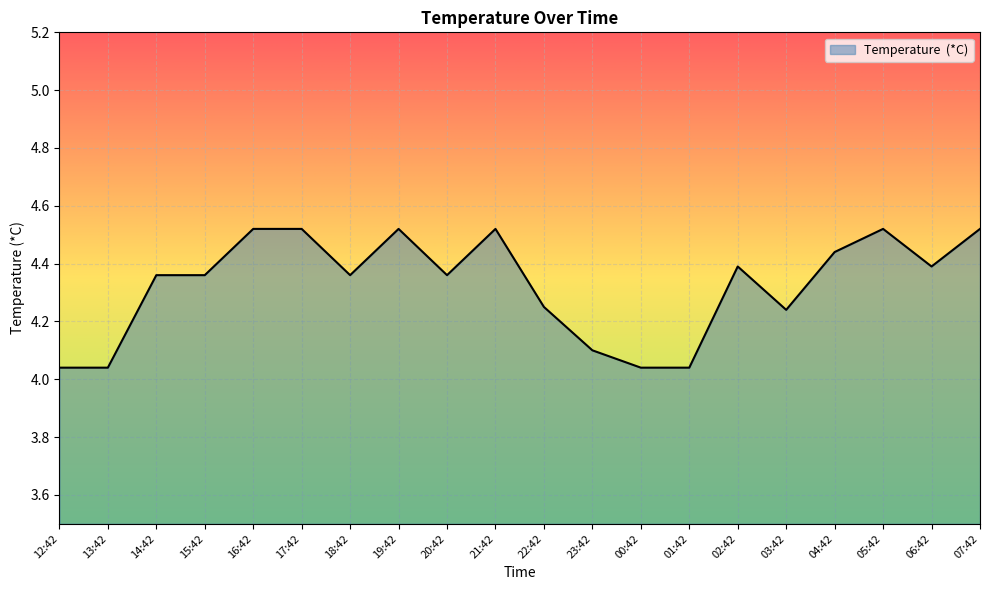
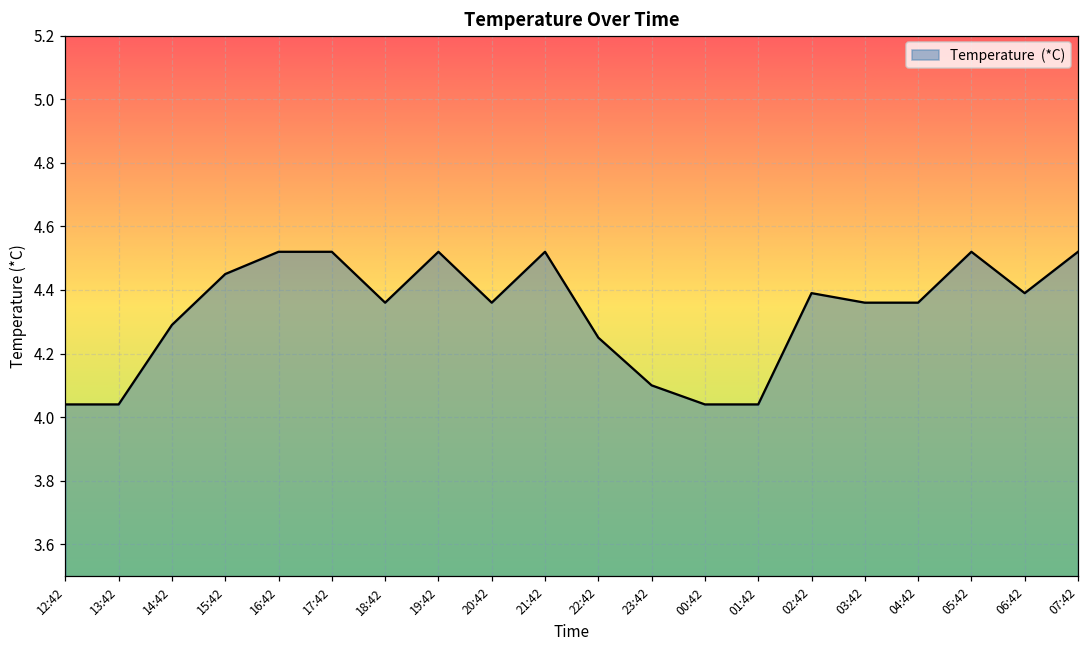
  {
    "12:42": 4.04,
    "13:42": 4.04,
-   "14:42": 4.36,
-   "15:42": 4.36,
+   "14:42": 4.29,
+   "15:42": 4.45,
    "16:42": 4.52,
    "17:42": 4.52,
    "18:42": 4.36,
    "19:42": 4.52,
    "20:42": 4.36,
    "21:42": 4.52,
    "22:42": 4.25,
    "23:42": 4.10,
    "00:42": 4.04,
    "01:42": 4.04,
    "02:42": 4.39,
-   "03:42": 4.24,
-   "04:42": 4.44,
+   "03:42": 4.36,
+   "04:42": 4.36,
    "05:42": 4.52,
    "06:42": 4.39,
    "07:42": 4.52
  }
